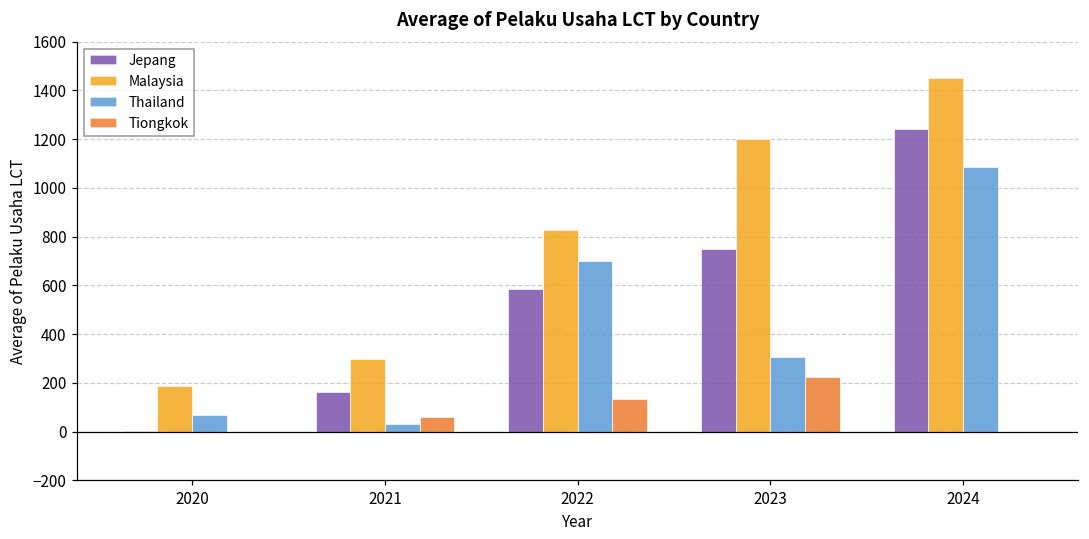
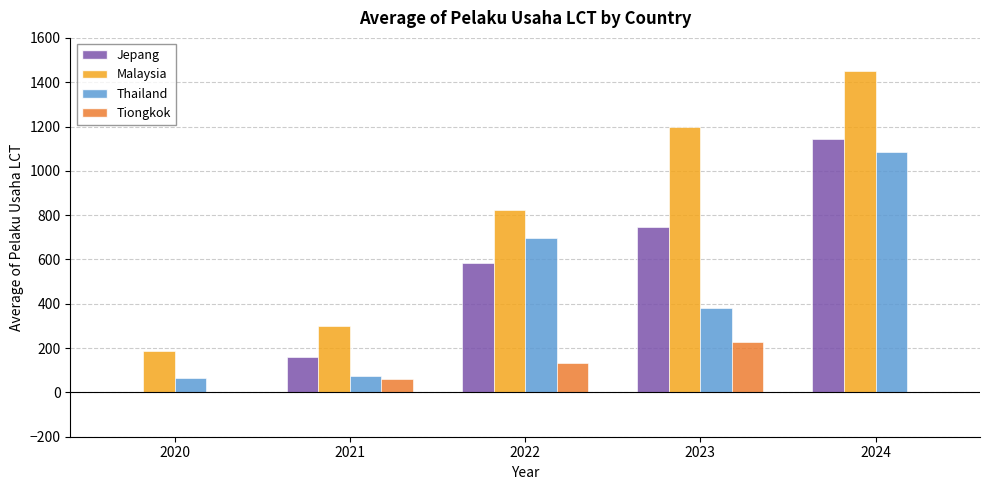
  {
    "Jepang": {
      "2021": 160,
      "2022": 590,
      "2023": 750,
-     "2024": 1240
+     "2024": 1140
    },
    "Thailand": {
      "2020": 70,
-     "2021": 30,
+     "2021": 70,
      "2022": 700,
-     "2023": 310,
+     "2023": 380,
      "2024": 1090
    }
  }
